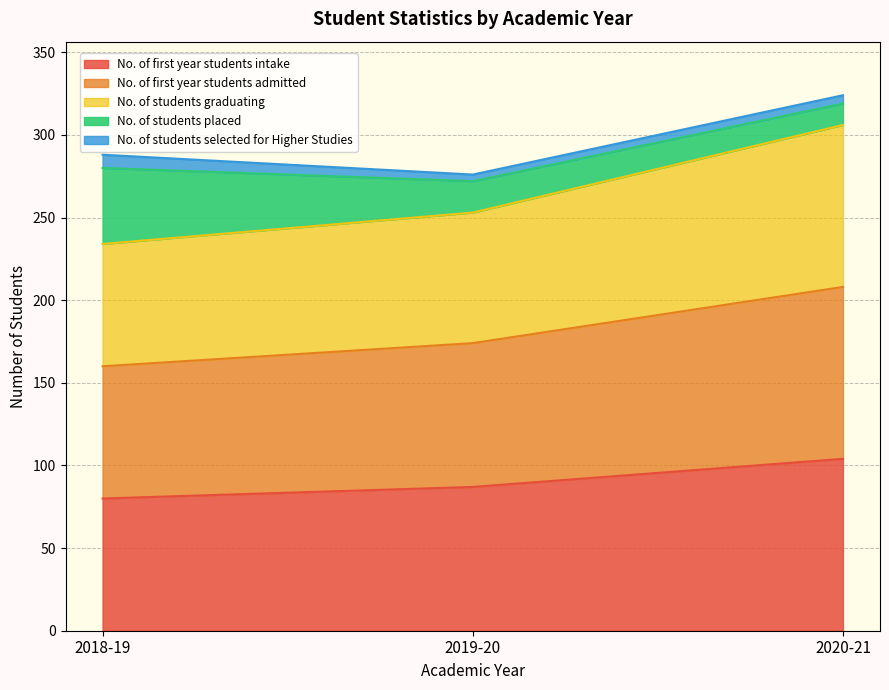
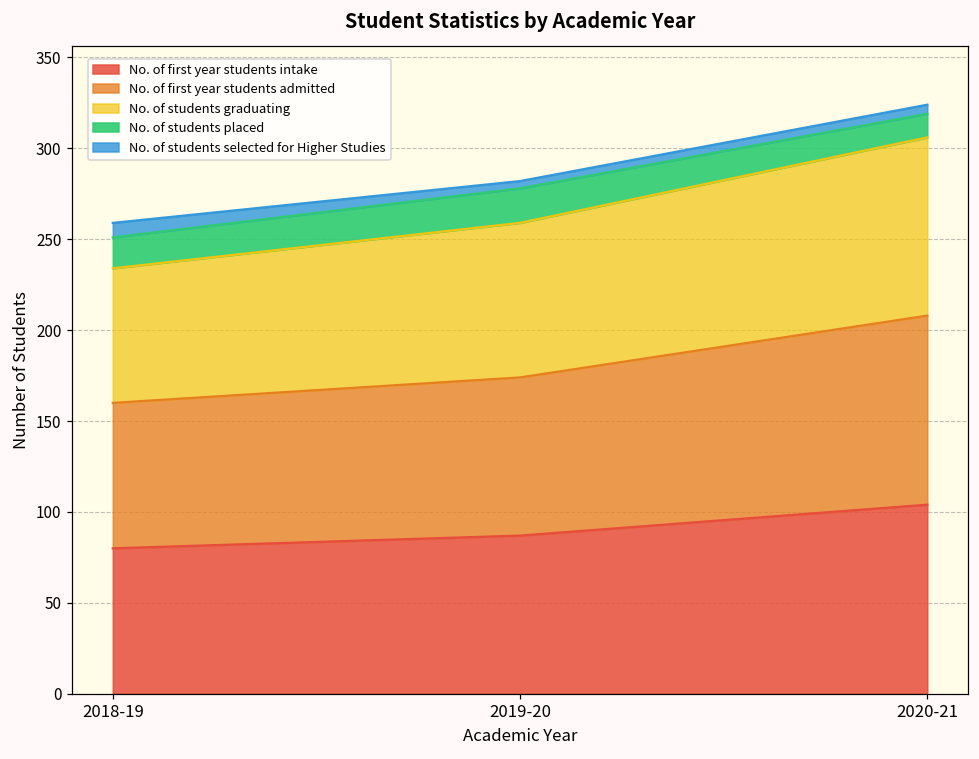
  {
    "No. of students graduating": {
      "2018-19": 74,
-     "2019-20": 79,
+     "2019-20": 85,
      "2020-21": 98
    },
    "No. of students placed": {
-     "2018-19": 46,
+     "2018-19": 17,
      "2019-20": 19,
      "2020-21": 13
    },
    "No. of students selected for Higher Studies": {
      "2018-19": 8,
      "2019-20": 4,
      "2020-21": 5
    }
  }
